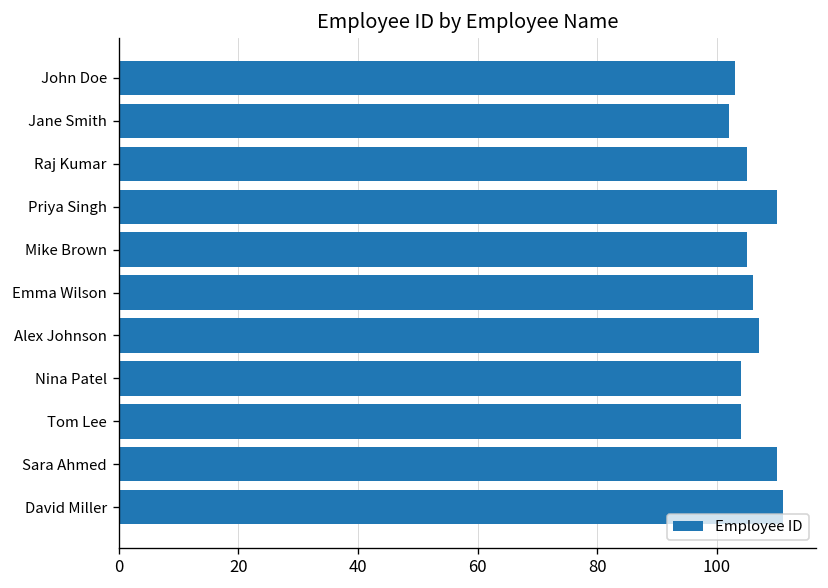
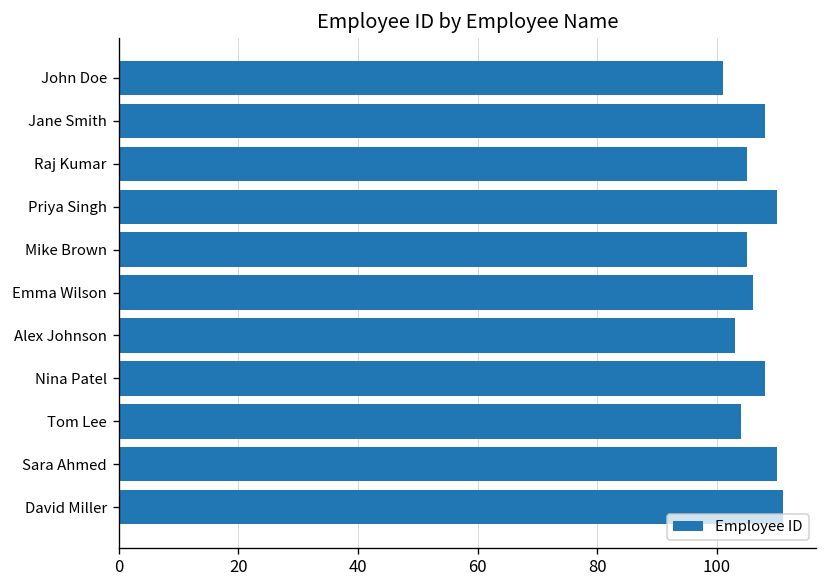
  {
-   "John Doe": 103,
-   "Jane Smith": 102,
+   "John Doe": 101,
+   "Jane Smith": 108,
    "Raj Kumar": 105,
    "Priya Singh": 110,
    "Mike Brown": 105,
    "Emma Wilson": 106,
-   "Alex Johnson": 107,
-   "Nina Patel": 104,
+   "Alex Johnson": 103,
+   "Nina Patel": 108,
    "Tom Lee": 104,
    "Sara Ahmed": 110,
    "David Miller": 111
  }
